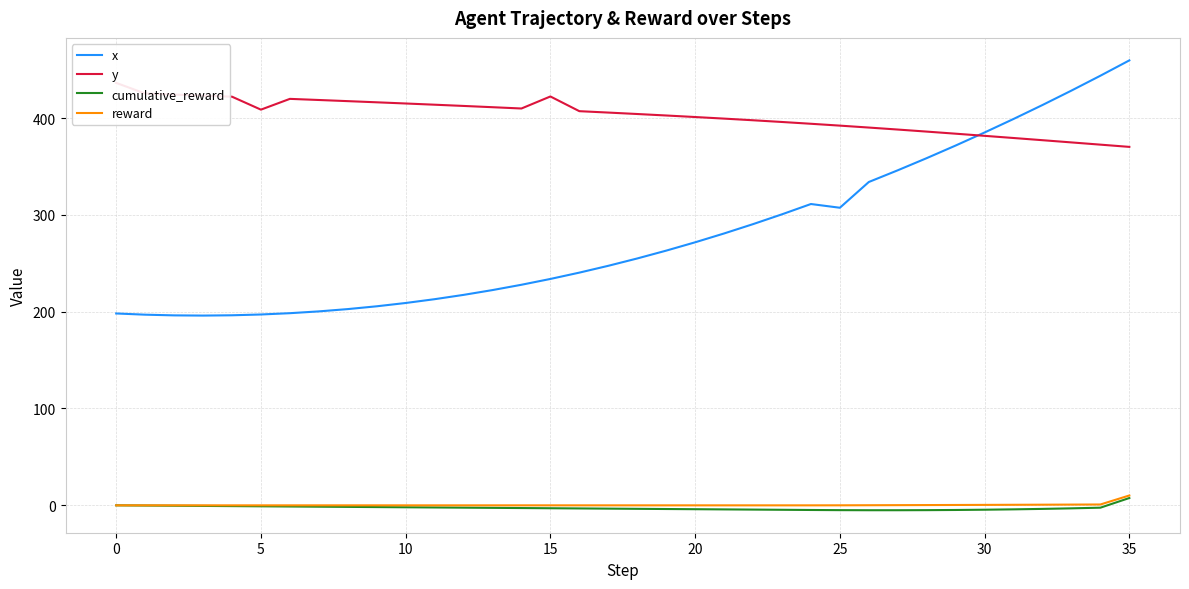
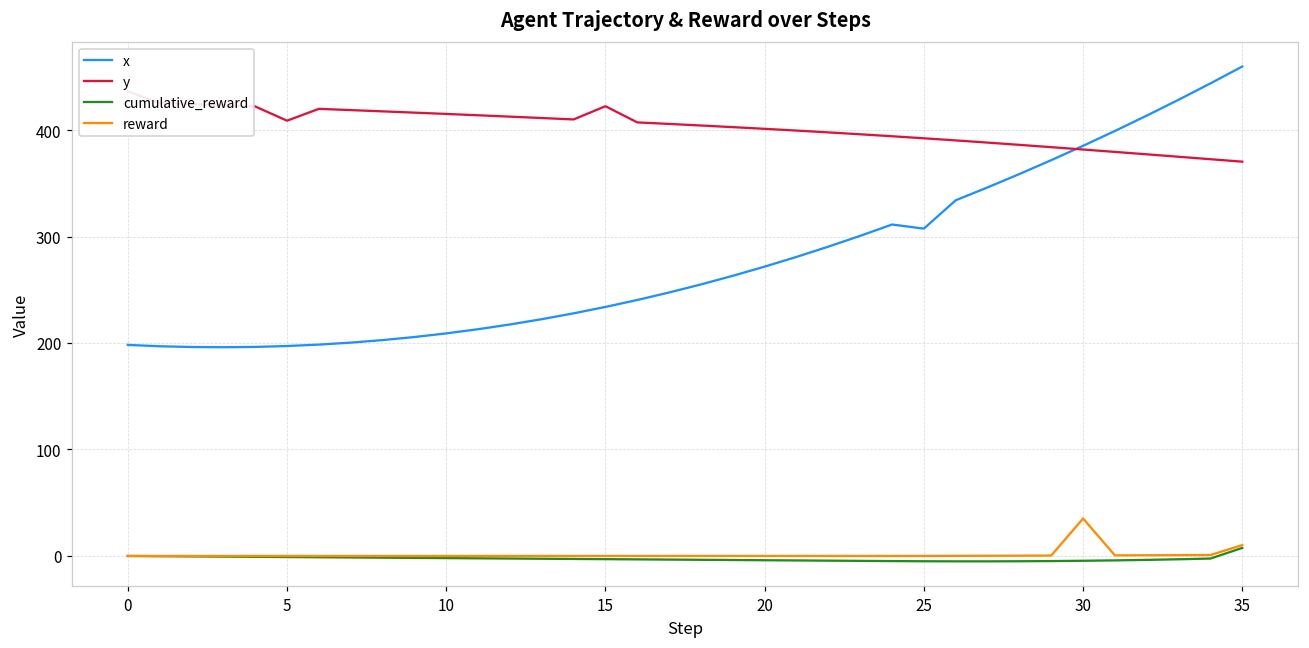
  {
    "x": {
      "0": 200,
      "5": 200,
      "10": 210,
      "15": 230,
      "20": 270,
      "25": 310,
      "30": 390,
      "35": 460
    },
    "y": {
      "5": 410,
      "10": 420,
      "15": 420,
      "20": 400,
      "25": 390,
      "30": 380,
      "35": 370
    },
    "cumulative_reward": {
      "15": 0,
      "20": 0,
      "25": -10,
      "30": 0
    },
    "reward": {
      "15": 0,
      "20": 0,
      "25": 0,
-     "30": 0
+     "30": 40
    }
  }
